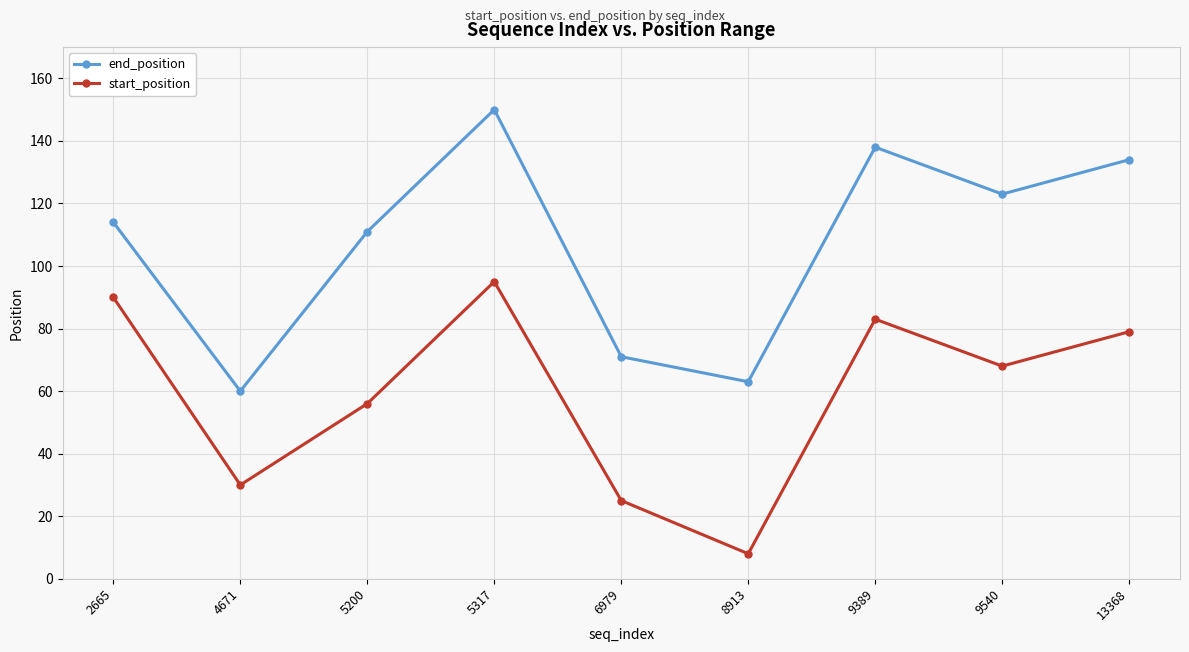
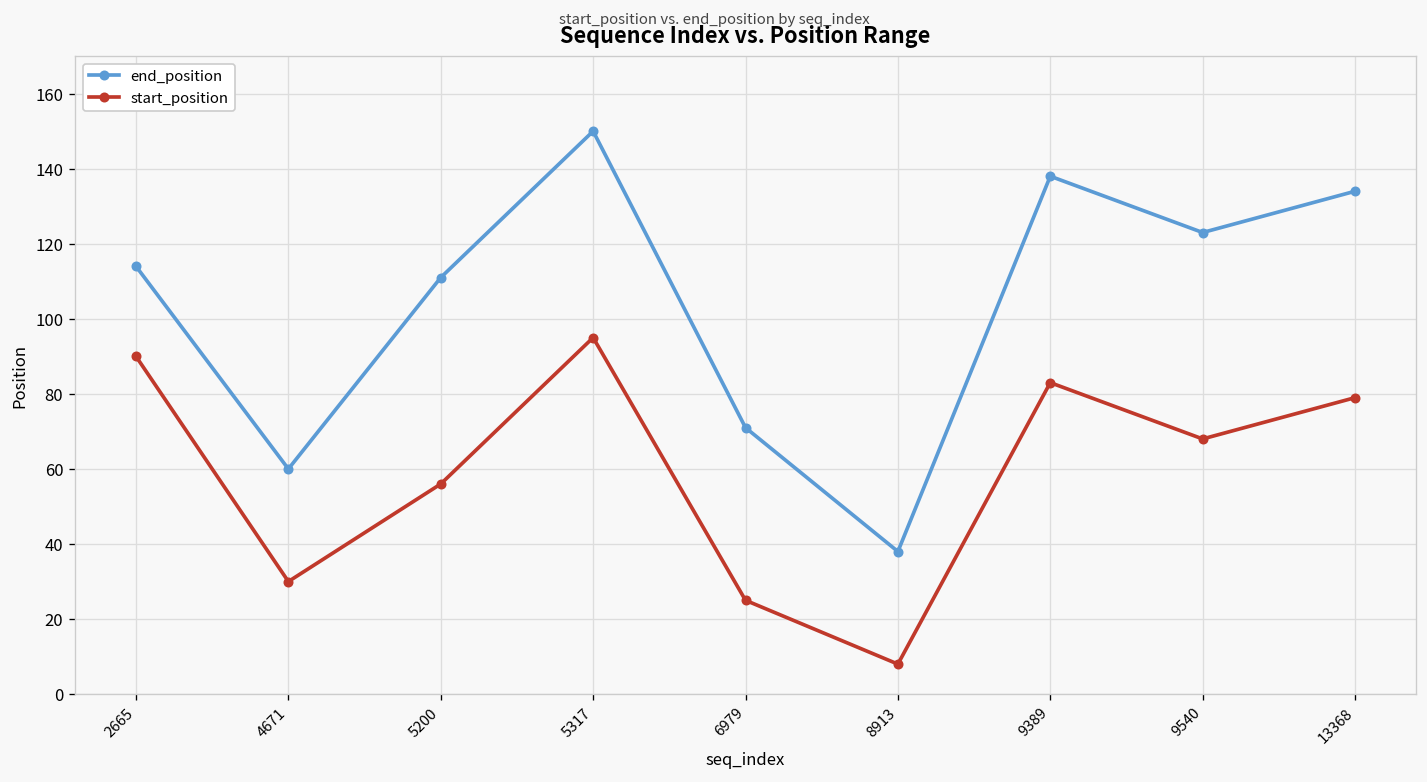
  {
    "end_position": {
      "2665": 114,
      "4671": 60,
      "5200": 111,
      "5317": 150,
      "6979": 71,
-     "8913": 63,
+     "8913": 38,
      "9389": 138,
      "9540": 123,
      "13368": 134
    },
    "start_position": {
      "2665": 90,
      "4671": 30,
      "5200": 56,
      "5317": 95,
      "6979": 25,
      "8913": 8,
      "9389": 83,
      "9540": 68,
      "13368": 79
    }
  }
